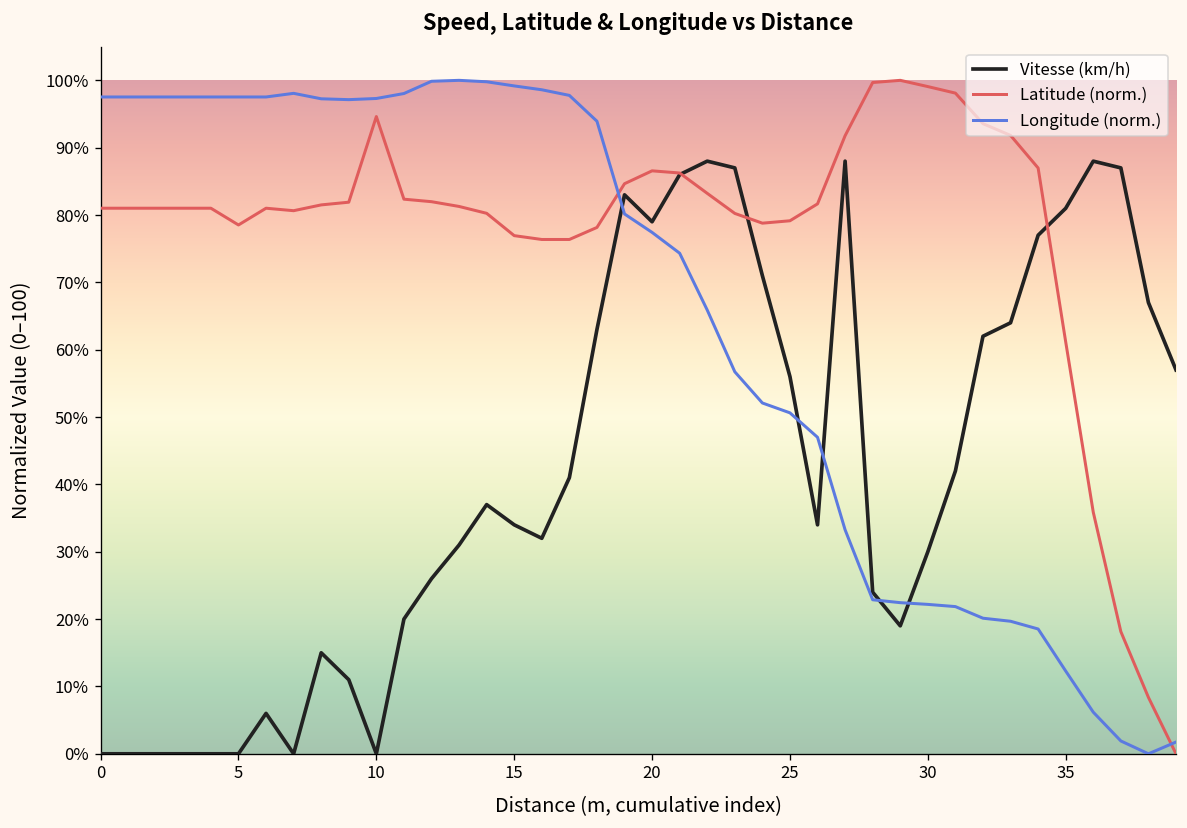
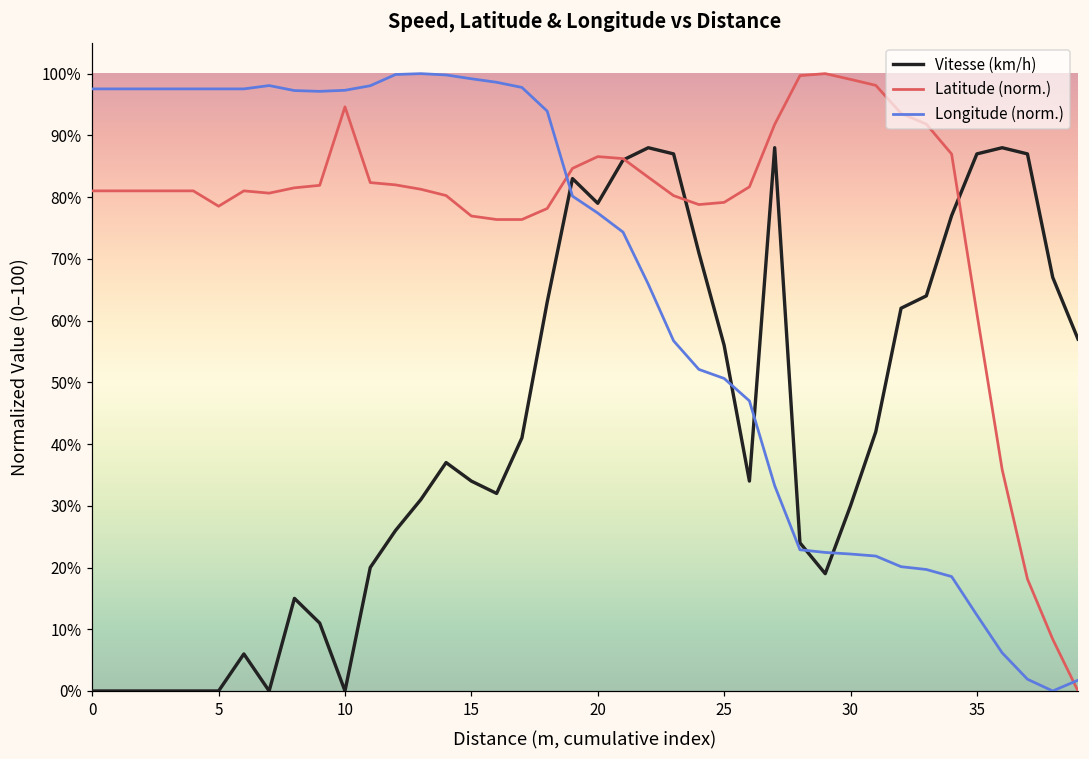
  {
    "Vitesse (km/h)": {
      "0": "0%",
      "5": "0%",
      "10": "0%",
      "15": "34%",
      "20": "79%",
      "25": "56%",
      "30": "30%",
-     "35": "81%"
+     "35": "87%"
    },
    "Latitude (norm.)": {
      "0": "81%",
      "5": "79%",
      "10": "95%",
      "15": "77%",
      "20": "87%",
      "25": "79%",
      "30": "99%",
      "35": "61%"
    },
    "Longitude (norm.)": {
      "0": "98%",
      "5": "98%",
      "10": "97%",
      "15": "99%",
      "20": "77%",
      "25": "51%",
      "30": "22%",
      "35": "12%"
    }
  }
